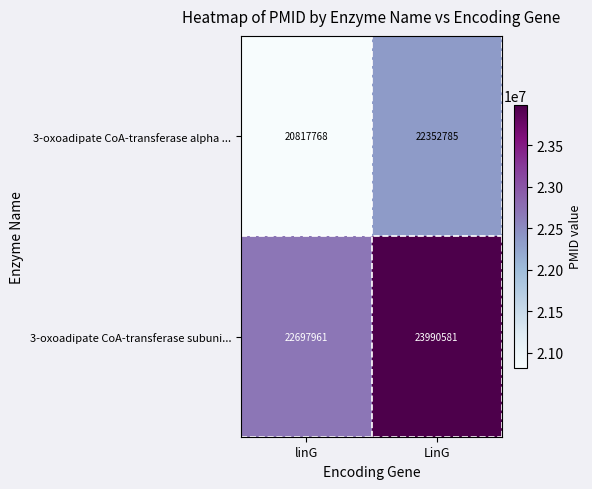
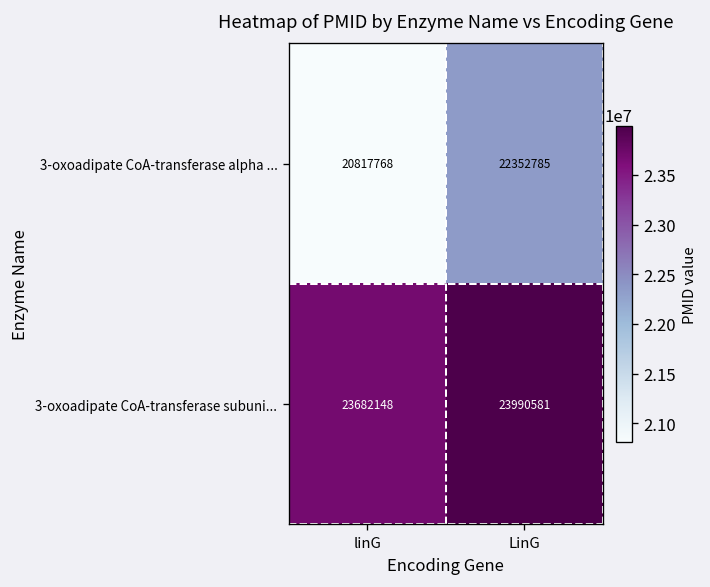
  {
    "3-oxoadipate CoA-transferase alpha ...": {
      "linG": 20817768,
      "LinG": 22352785
    },
    "3-oxoadipate CoA-transferase subuni...": {
-     "linG": 22697961,
+     "linG": 23682148,
      "LinG": 23990581
    }
  }
